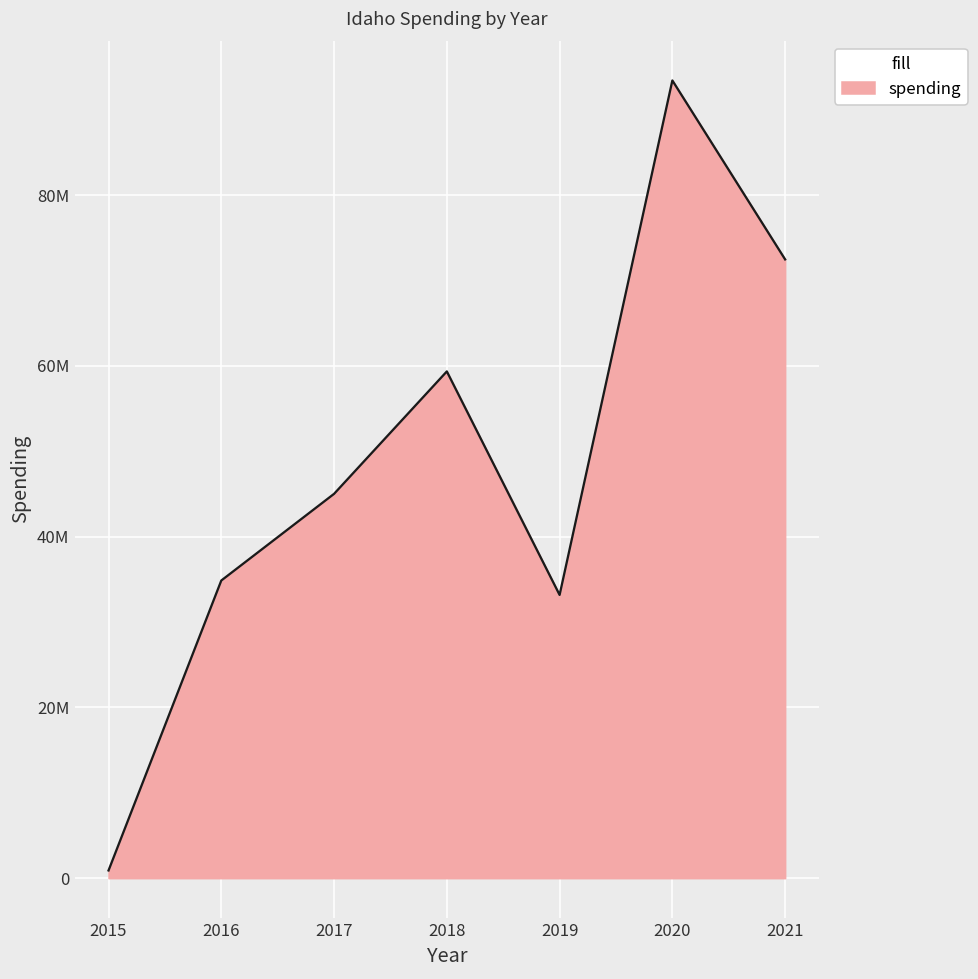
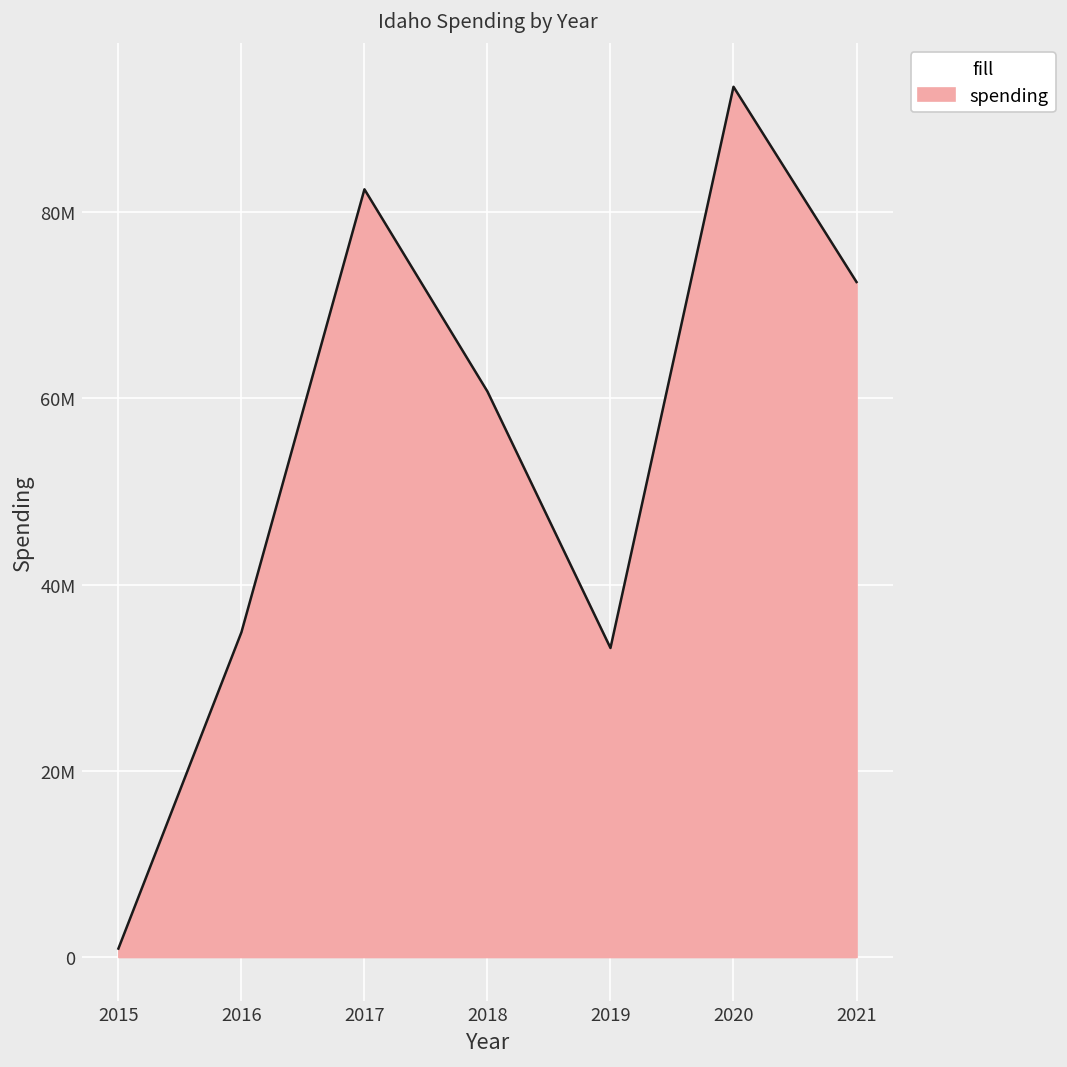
  {
    "2015": 1000000,
    "2016": 35000000,
-   "2017": 45000000,
-   "2018": 59000000,
+   "2017": 82000000,
+   "2018": 61000000,
    "2019": 33000000,
    "2020": 93000000,
    "2021": 72000000
  }
